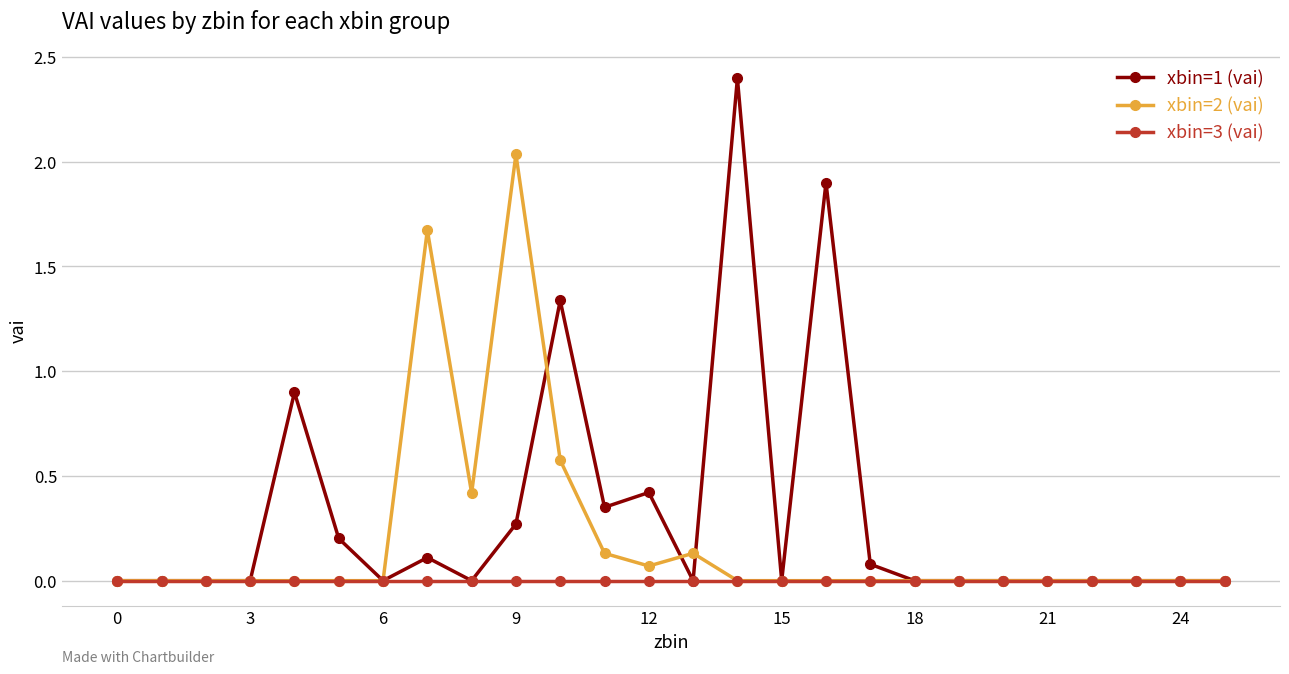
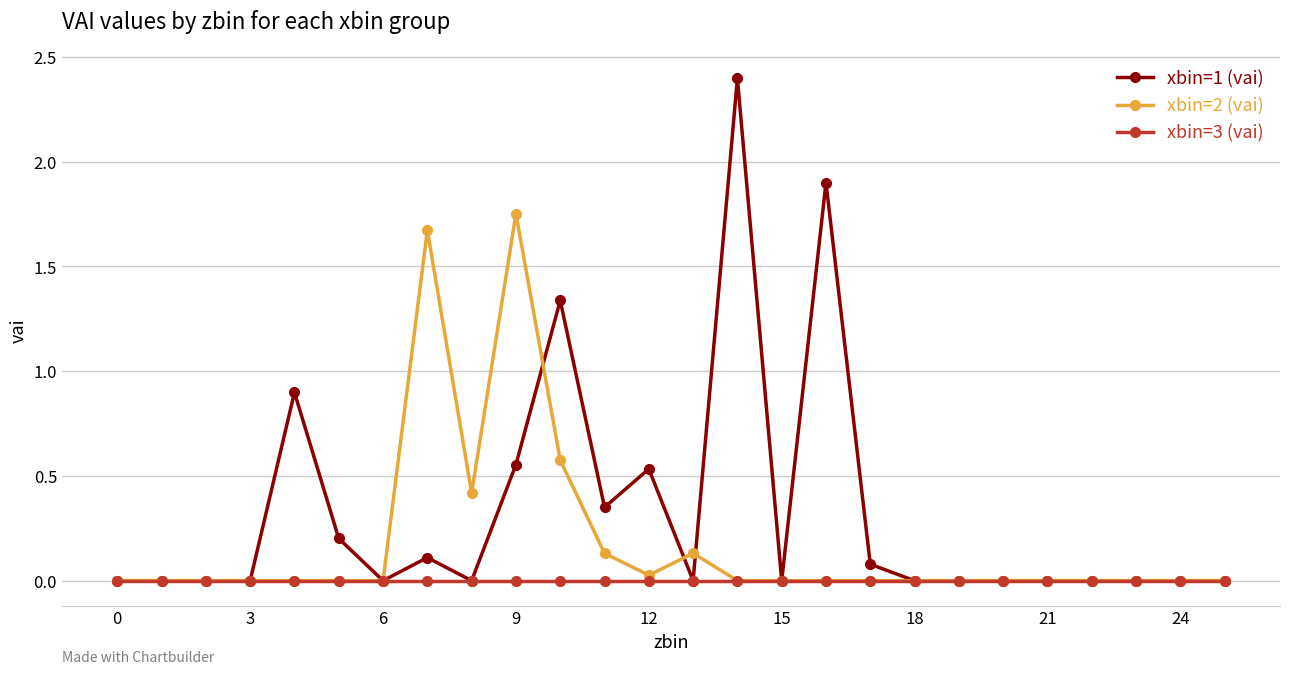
  {
    "xbin=1 (vai)": {
-     "9": 0.27,
-     "12": 0.42
+     "9": 0.55,
+     "12": 0.53
    },
    "xbin=2 (vai)": {
-     "9": 2.03,
-     "12": 0.07
+     "9": 1.75,
+     "12": 0.03
    },
    "xbin=3 (vai)": {
      "9": 0.00,
      "12": 0.00
    }
  }
